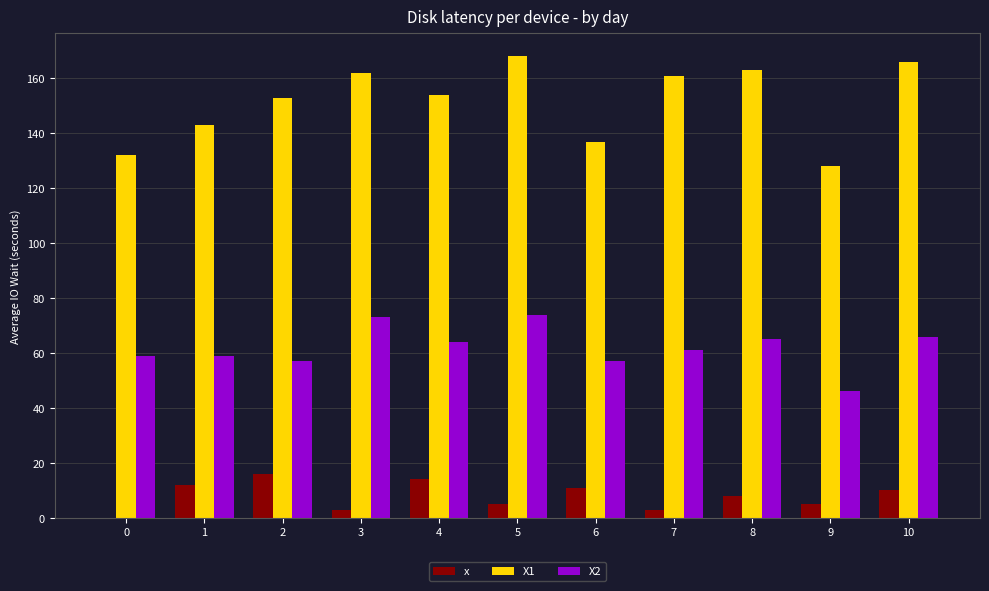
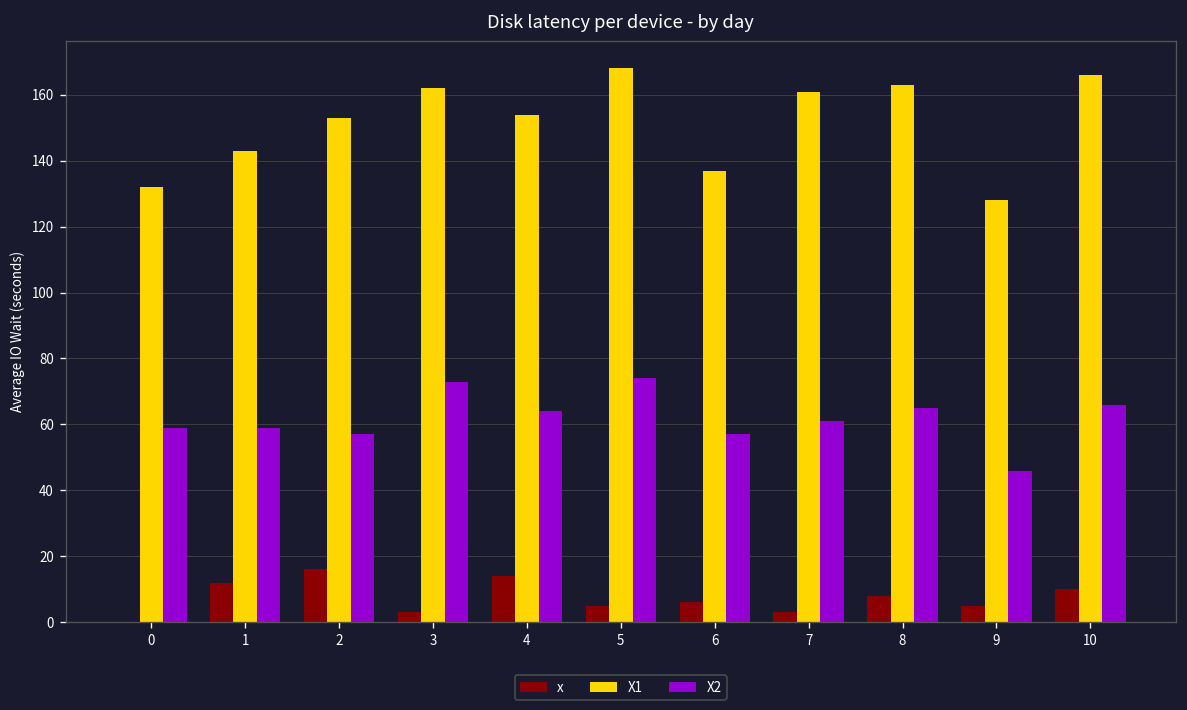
  {
    "x": {
      "0": 0,
      "1": 12,
      "2": 16,
      "3": 3,
      "4": 14,
      "5": 5,
-     "6": 11,
+     "6": 6,
      "7": 3,
      "8": 8,
      "9": 5,
      "10": 10
    },
    "X1": {
      "0": 132,
      "1": 143,
      "2": 153,
      "3": 162,
      "4": 154,
      "5": 168,
      "6": 137,
      "7": 161,
      "8": 163,
      "9": 128,
      "10": 166
    },
    "X2": {
      "0": 59,
      "1": 59,
      "2": 57,
      "3": 73,
      "4": 64,
      "5": 74,
      "6": 57,
      "7": 61,
      "8": 65,
      "9": 46,
      "10": 66
    }
  }
